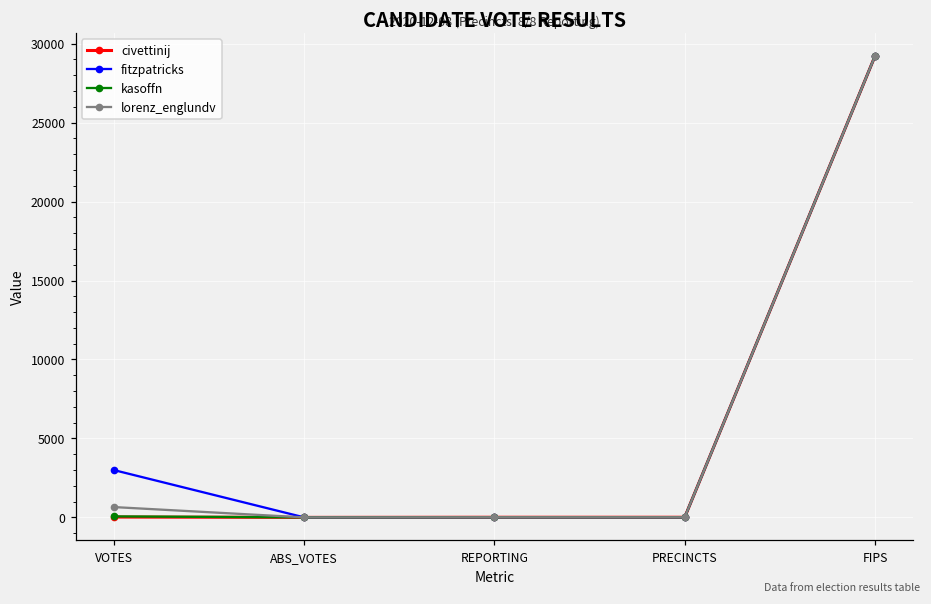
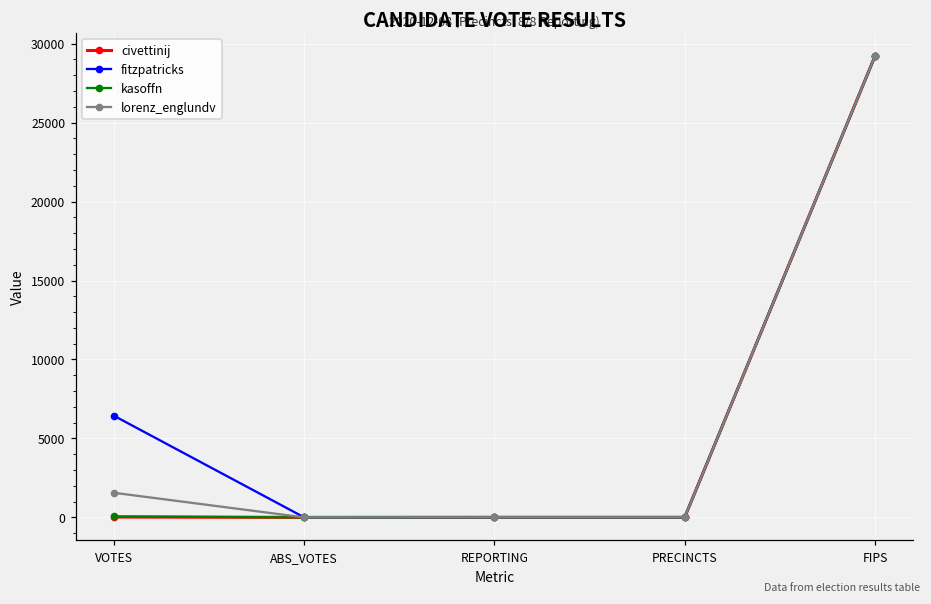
  {
    "fitzpatricks": {
-     "VOTES": 3000
+     "VOTES": 6400
    },
    "lorenz_englundv": {
-     "VOTES": 700
+     "VOTES": 1600
    }
  }
